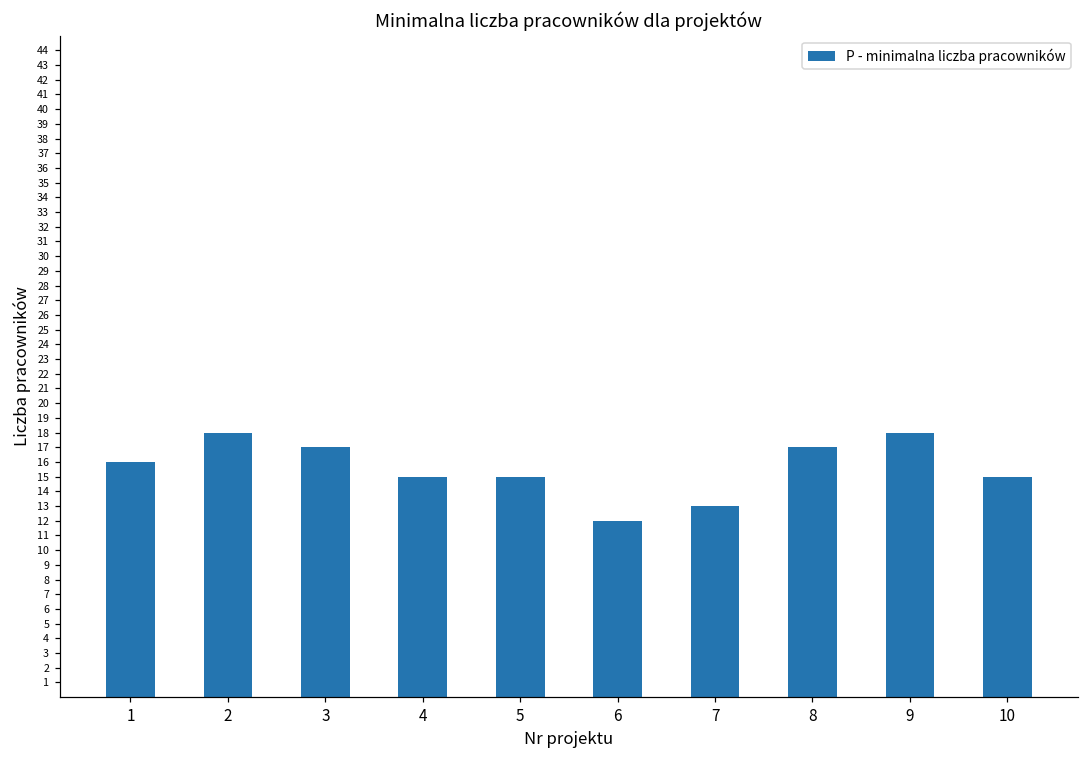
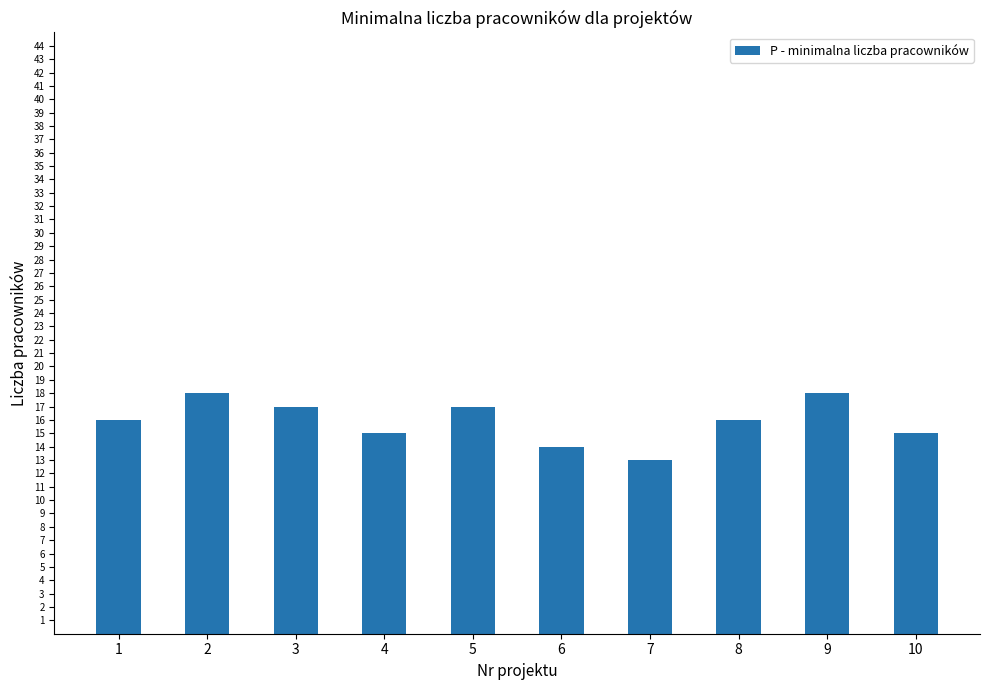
  {
    "1": 16,
    "2": 18,
    "3": 17,
    "4": 15,
-   "5": 15,
-   "6": 12,
+   "5": 17,
+   "6": 14,
    "7": 13,
-   "8": 17,
+   "8": 16,
    "9": 18,
    "10": 15
  }
